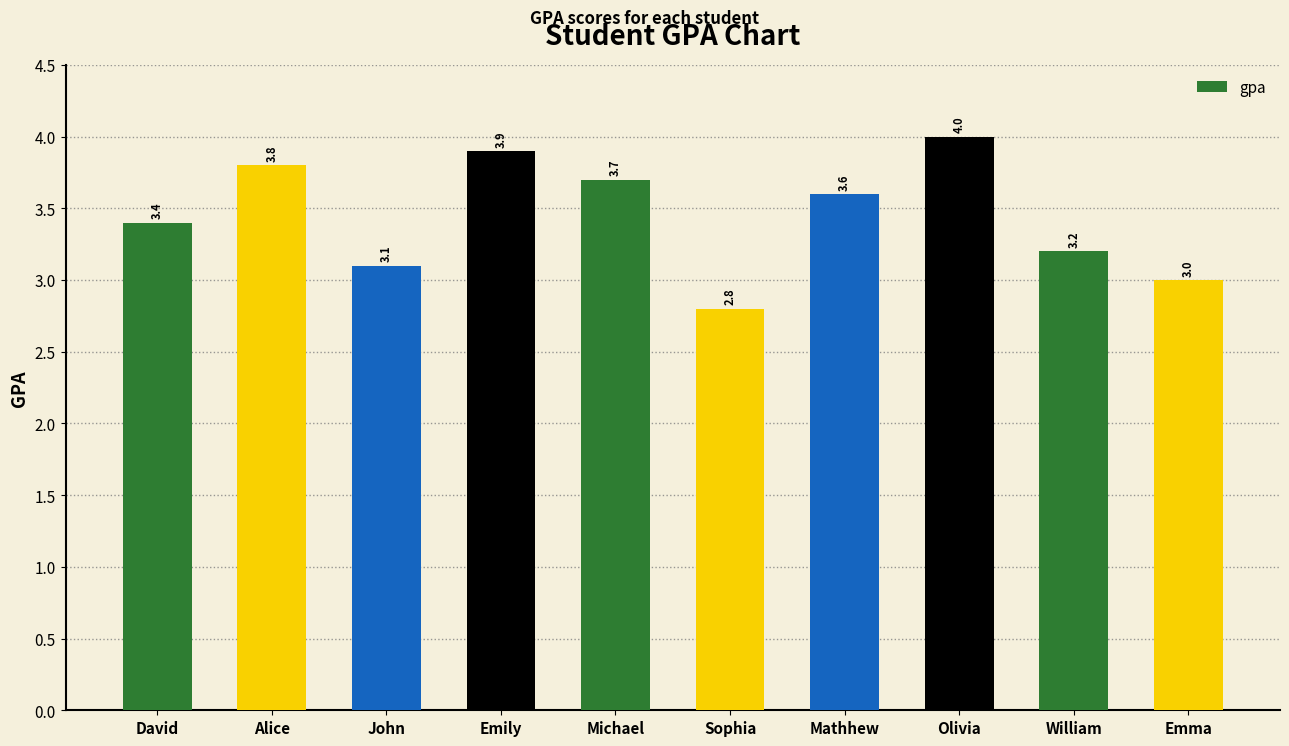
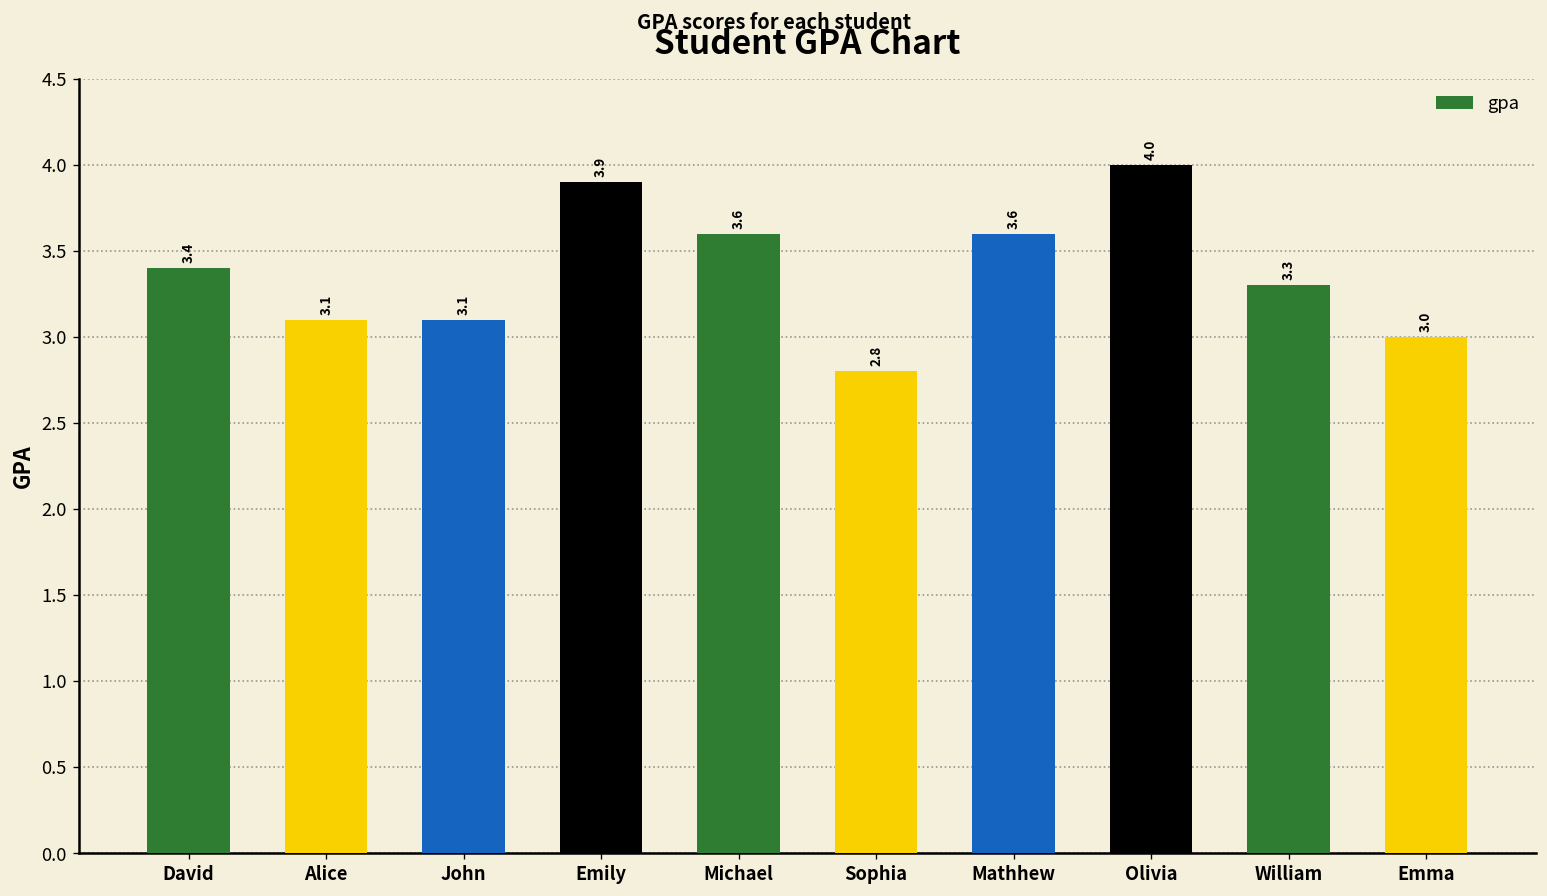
  {
    "David": 3.4,
-   "Alice": 3.8,
+   "Alice": 3.1,
    "John": 3.1,
    "Emily": 3.9,
-   "Michael": 3.7,
+   "Michael": 3.6,
    "Sophia": 2.8,
    "Mathhew": 3.6,
    "Olivia": 4.0,
-   "William": 3.2,
+   "William": 3.3,
    "Emma": 3.0
  }
